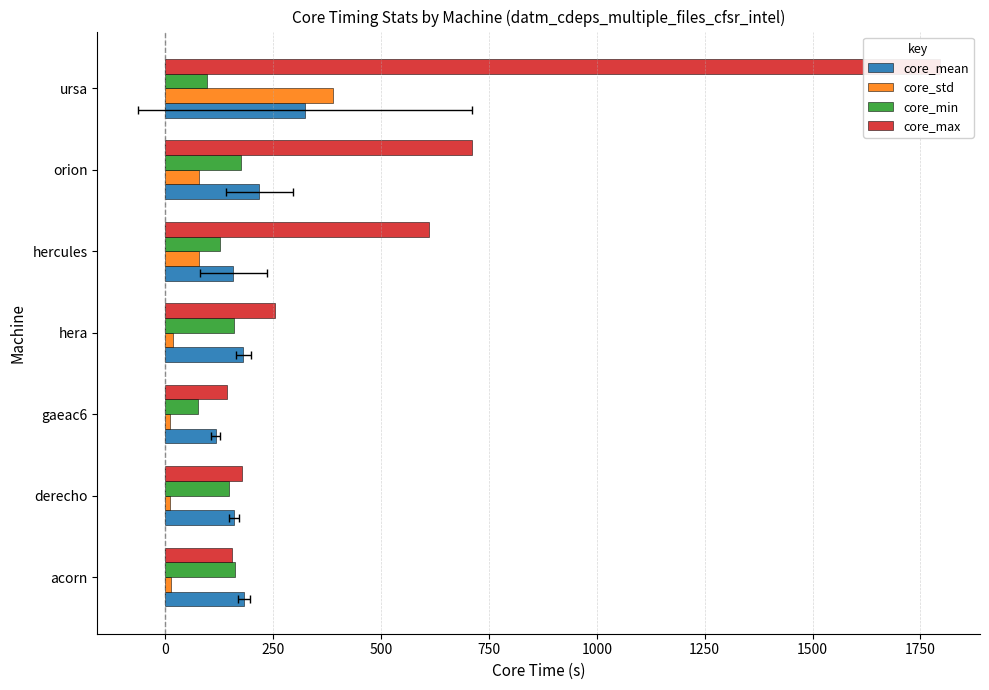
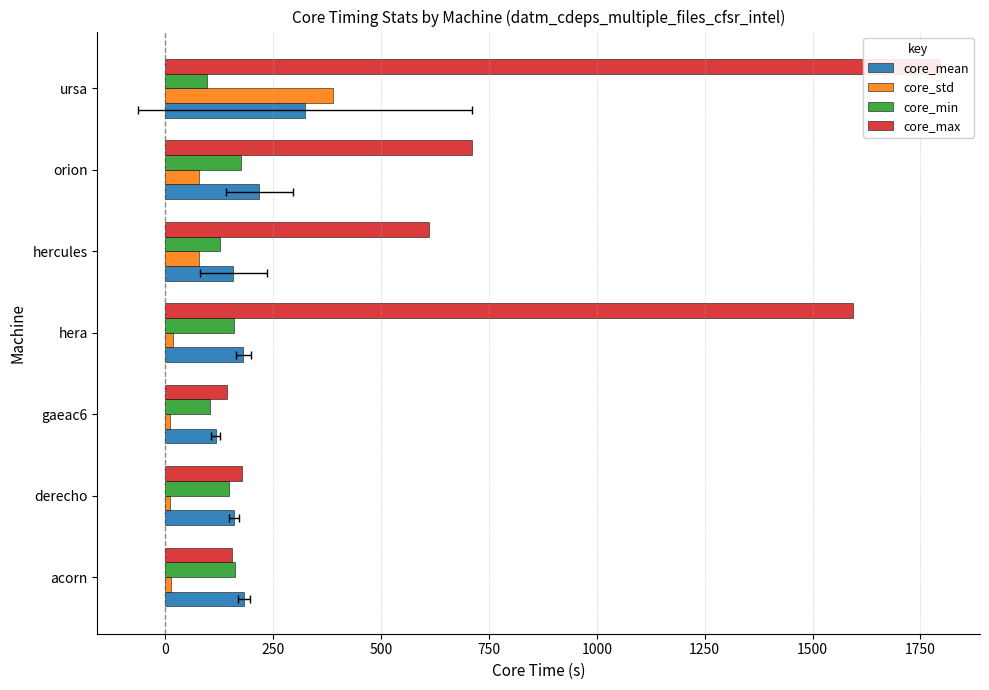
  {
    "core_std": {
      "ursa": 390,
      "orion": 80,
      "hercules": 80,
      "hera": 20,
      "gaeac6": 10,
      "derecho": 10,
      "acorn": 10
    },
    "core_min": {
      "ursa": 100,
      "orion": 180,
      "hercules": 130,
      "hera": 160,
-     "gaeac6": 80,
+     "gaeac6": 100,
      "derecho": 150,
      "acorn": 160
    },
    "core_max": {
      "orion": 710,
      "hercules": 610,
-     "hera": 250,
+     "hera": 1590,
      "gaeac6": 140,
      "derecho": 180,
      "acorn": 150
    }
  }
